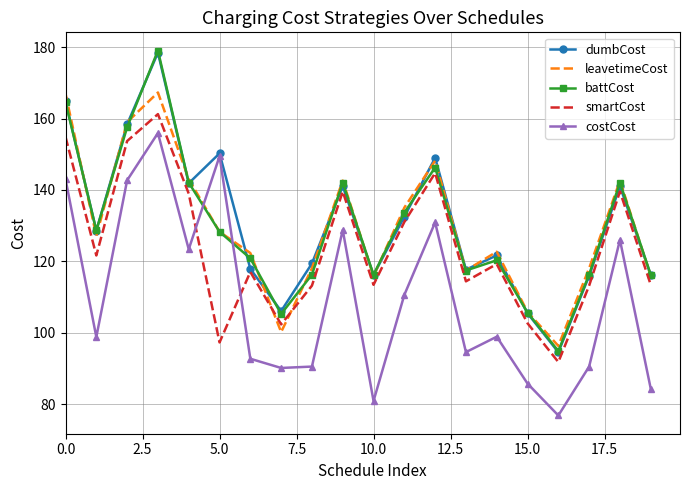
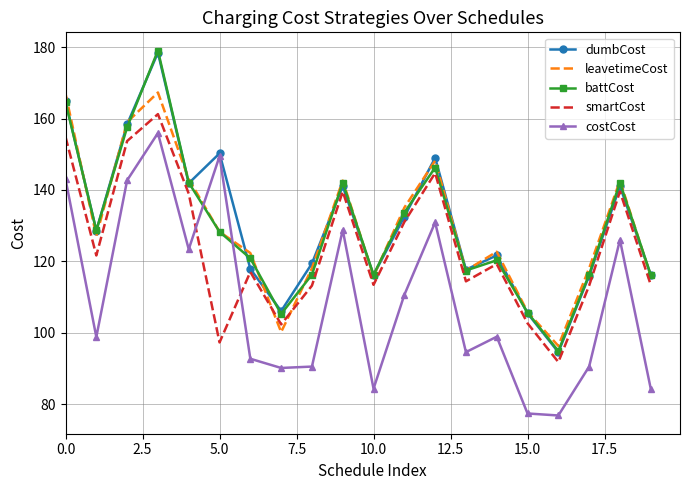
  {
    "dumbCost": {
      "5.0": 150
    },
    "leavetimeCost": {
      "0.0": 167
    },
    "smartCost": {
      "0.0": 155,
      "5.0": 97,
      "10.0": 113,
      "15.0": 103
    },
    "costCost": {
      "0.0": 143,
      "5.0": 149,
-     "10.0": 81,
-     "15.0": 86
+     "10.0": 84,
+     "15.0": 77
    }
  }
